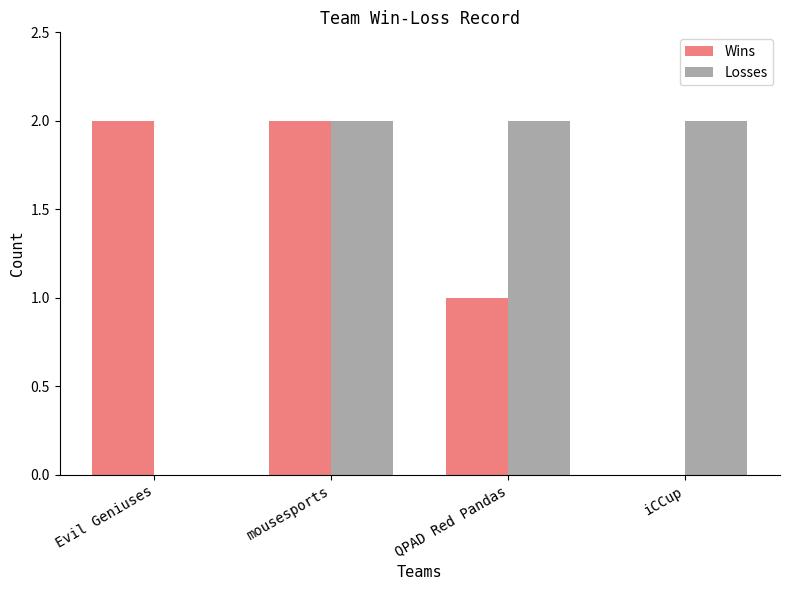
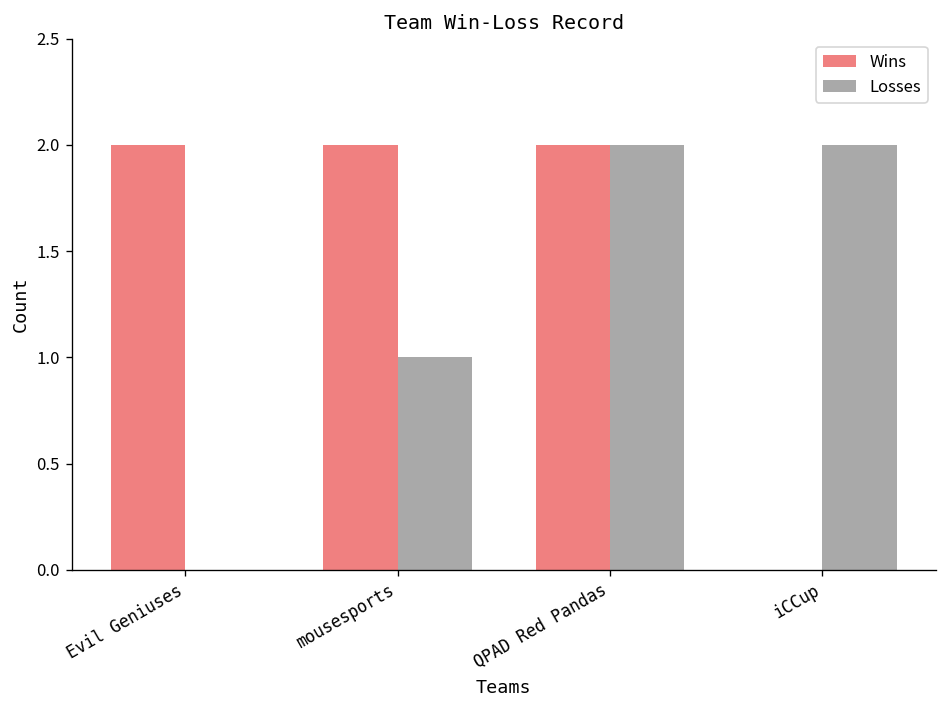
  {
    "Wins": {
      "Evil Geniuses": 2,
      "mousesports": 2,
-     "QPAD Red Pandas": 1,
+     "QPAD Red Pandas": 2,
      "iCCup": 0
    },
    "Losses": {
      "Evil Geniuses": 0,
-     "mousesports": 2,
+     "mousesports": 1,
      "QPAD Red Pandas": 2,
      "iCCup": 2
    }
  }
